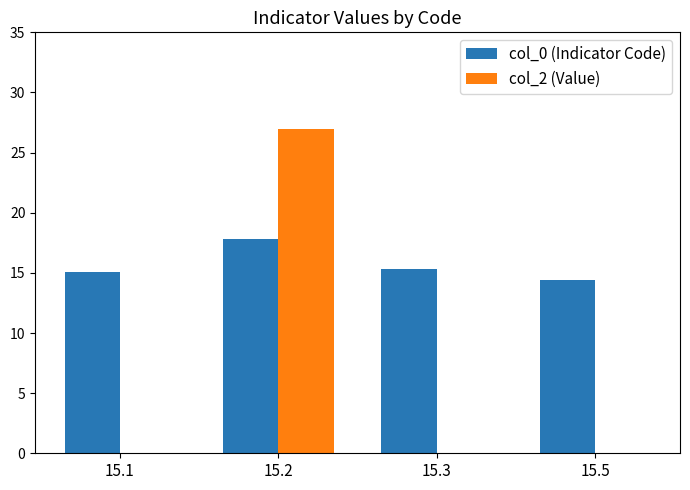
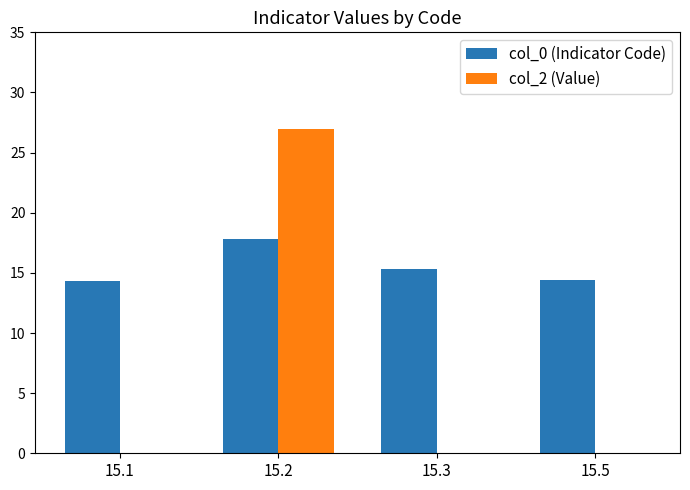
  {
    "col_0 (Indicator Code)": {
-     "15.1": 15.1,
+     "15.1": 14.3,
      "15.2": 17.8,
      "15.3": 15.3,
      "15.5": 14.4
    },
    "col_2 (Value)": {
      "15.1": 0.0,
      "15.2": 27.0,
      "15.3": 0.0,
      "15.5": 0.0
    }
  }
